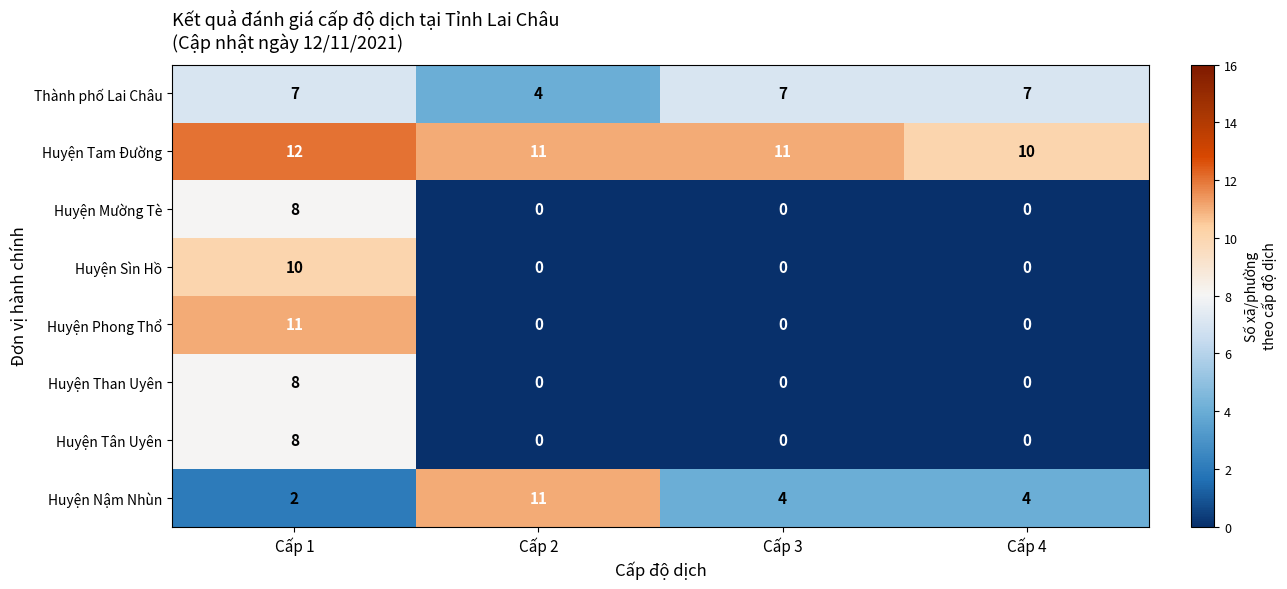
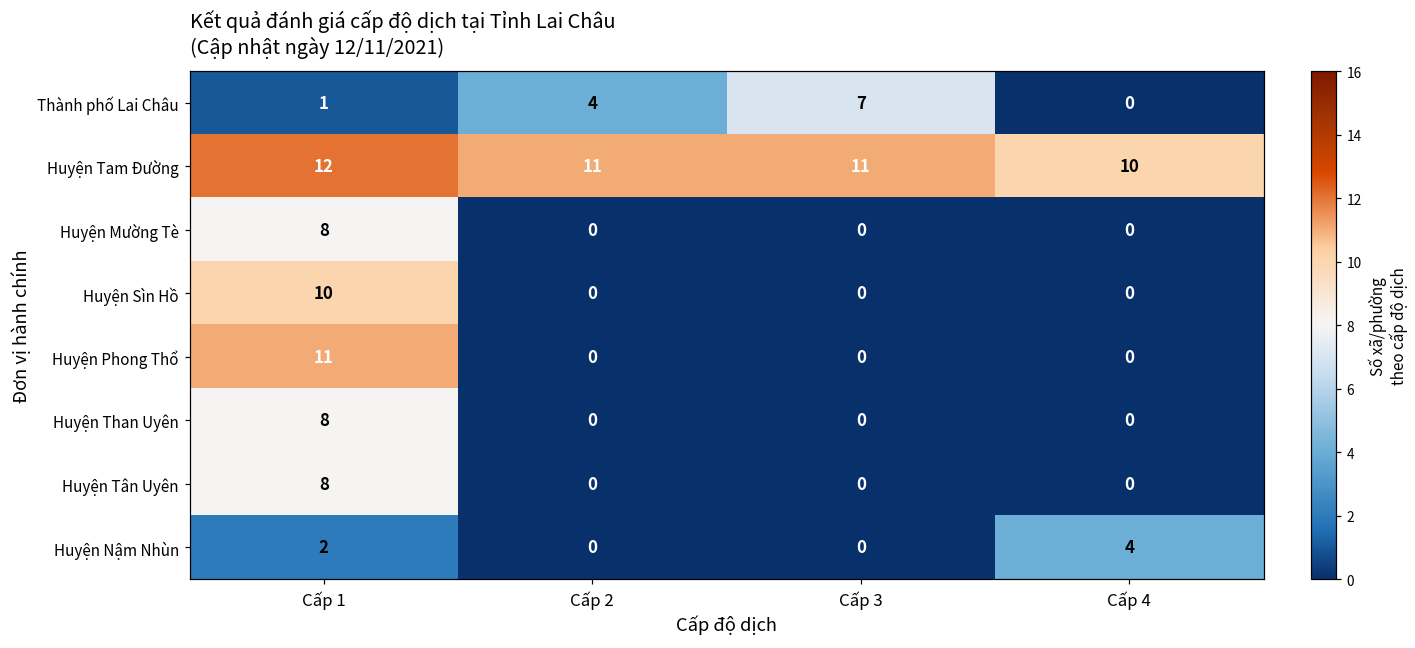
  {
    "Thành phố Lai Châu": {
-     "Cấp 1": 7,
+     "Cấp 1": 1,
      "Cấp 2": 4,
      "Cấp 3": 7,
-     "Cấp 4": 7
+     "Cấp 4": 0
    },
    "Huyện Tam Đường": {
      "Cấp 1": 12,
      "Cấp 2": 11,
      "Cấp 3": 11,
      "Cấp 4": 10
    },
    "Huyện Mường Tè": {
      "Cấp 1": 8,
      "Cấp 2": 0,
      "Cấp 3": 0,
      "Cấp 4": 0
    },
    "Huyện Sìn Hồ": {
      "Cấp 1": 10,
      "Cấp 2": 0,
      "Cấp 3": 0,
      "Cấp 4": 0
    },
    "Huyện Phong Thổ": {
      "Cấp 1": 11,
      "Cấp 2": 0,
      "Cấp 3": 0,
      "Cấp 4": 0
    },
    "Huyện Than Uyên": {
      "Cấp 1": 8,
      "Cấp 2": 0,
      "Cấp 3": 0,
      "Cấp 4": 0
    },
    "Huyện Tân Uyên": {
      "Cấp 1": 8,
      "Cấp 2": 0,
      "Cấp 3": 0,
      "Cấp 4": 0
    },
    "Huyện Nậm Nhùn": {
      "Cấp 1": 2,
-     "Cấp 2": 11,
-     "Cấp 3": 4,
+     "Cấp 2": 0,
+     "Cấp 3": 0,
      "Cấp 4": 4
    }
  }
